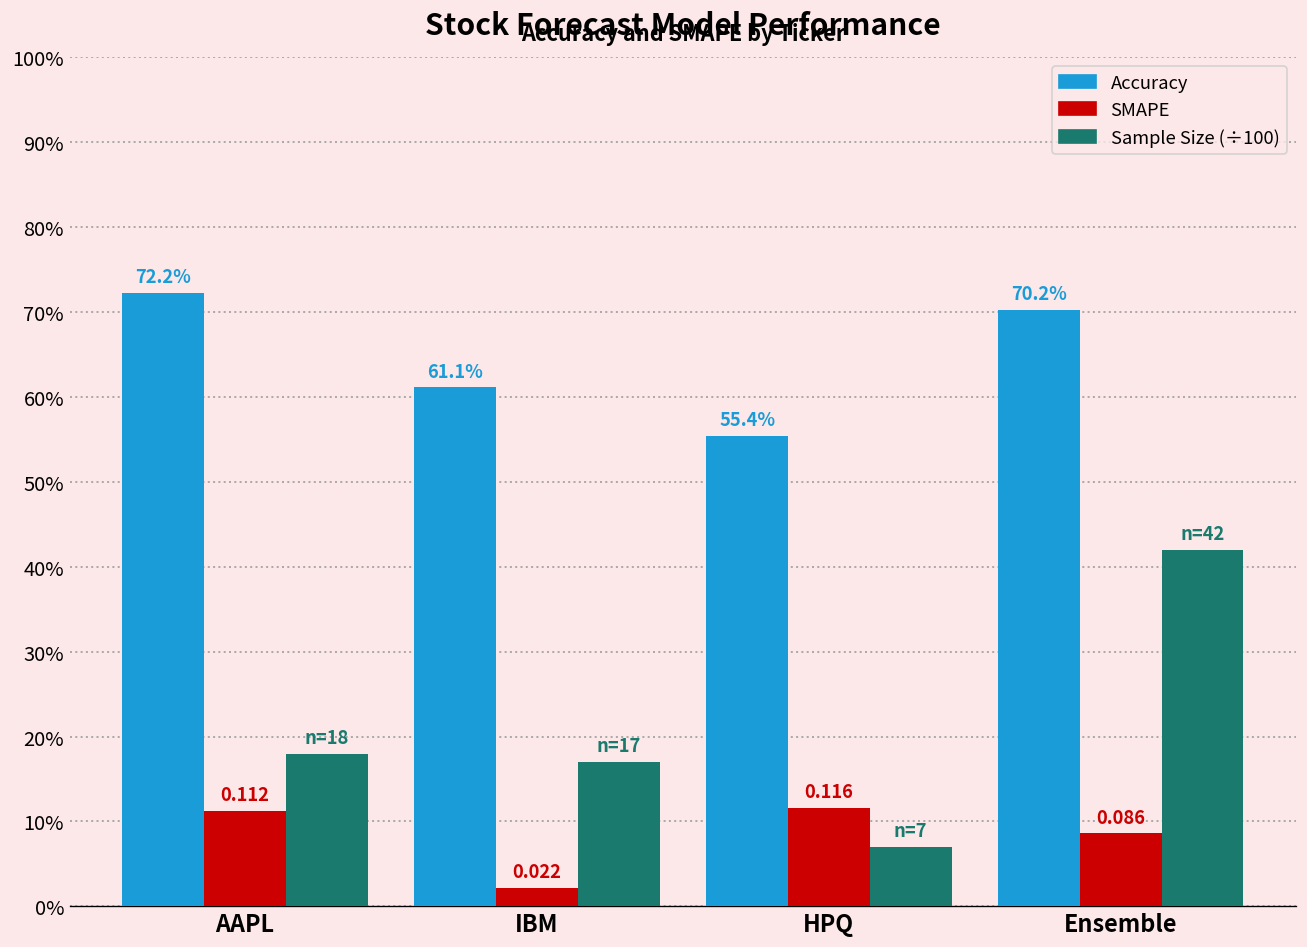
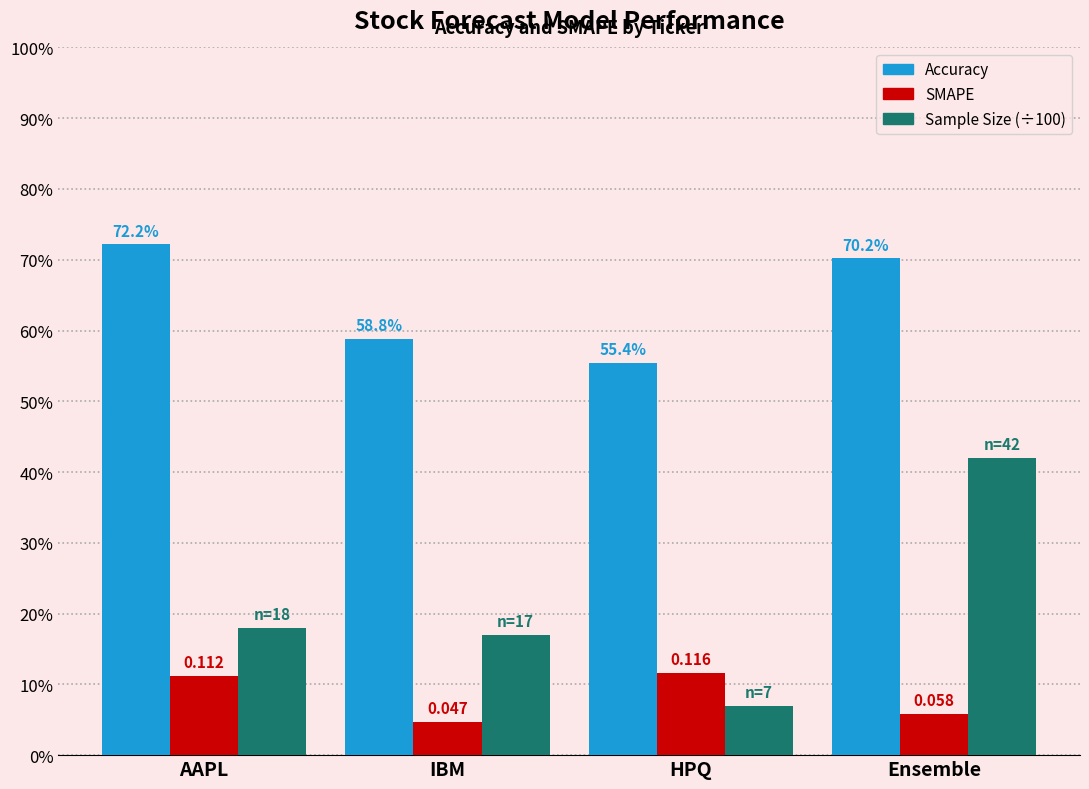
  {
    "Accuracy": {
      "AAPL": "72.2%",
-     "IBM": "61.1%",
+     "IBM": "58.8%",
      "HPQ": "55.4%",
      "Ensemble": "70.2%"
    },
    "SMAPE": {
      "AAPL": "0.112",
-     "IBM": "0.022",
+     "IBM": "0.047",
      "HPQ": "0.116",
-     "Ensemble": "0.086"
+     "Ensemble": "0.058"
    }
  }
